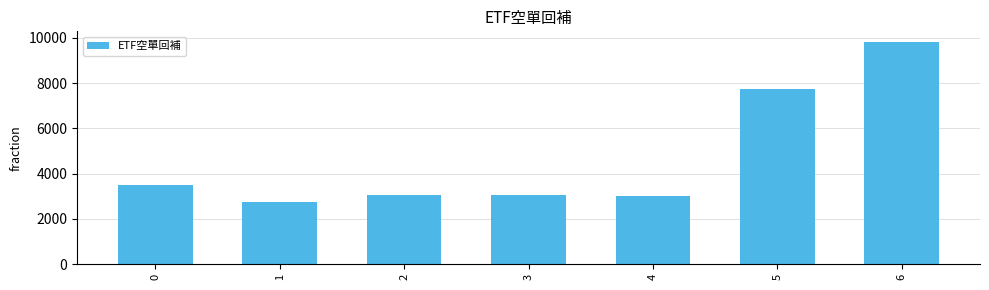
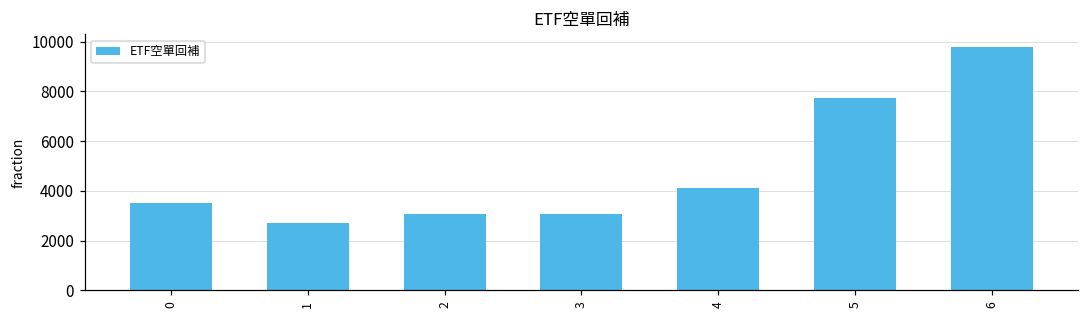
  {
    "0": 3500,
    "1": 2700,
    "2": 3100,
    "3": 3100,
-   "4": 3000,
+   "4": 4100,
    "5": 7700,
    "6": 9800
  }
